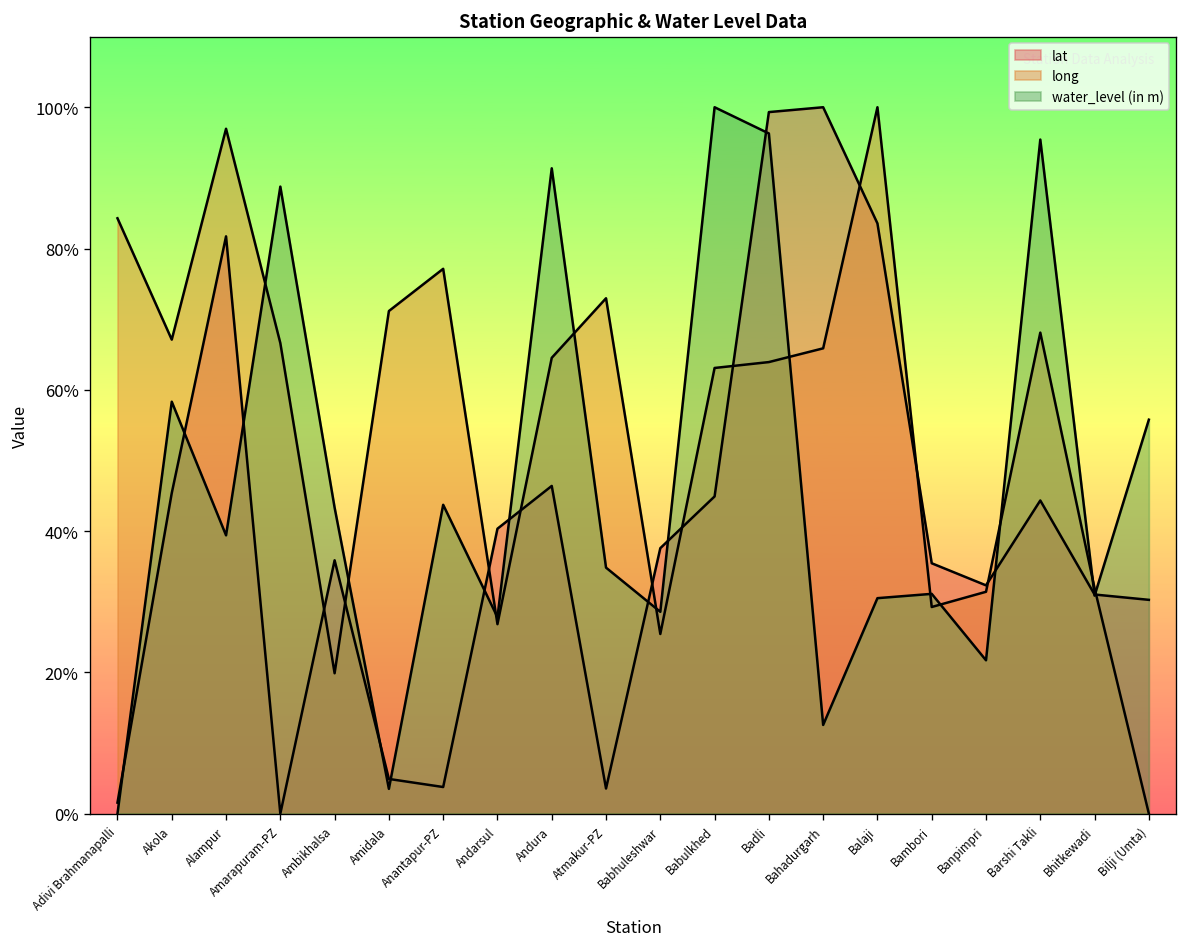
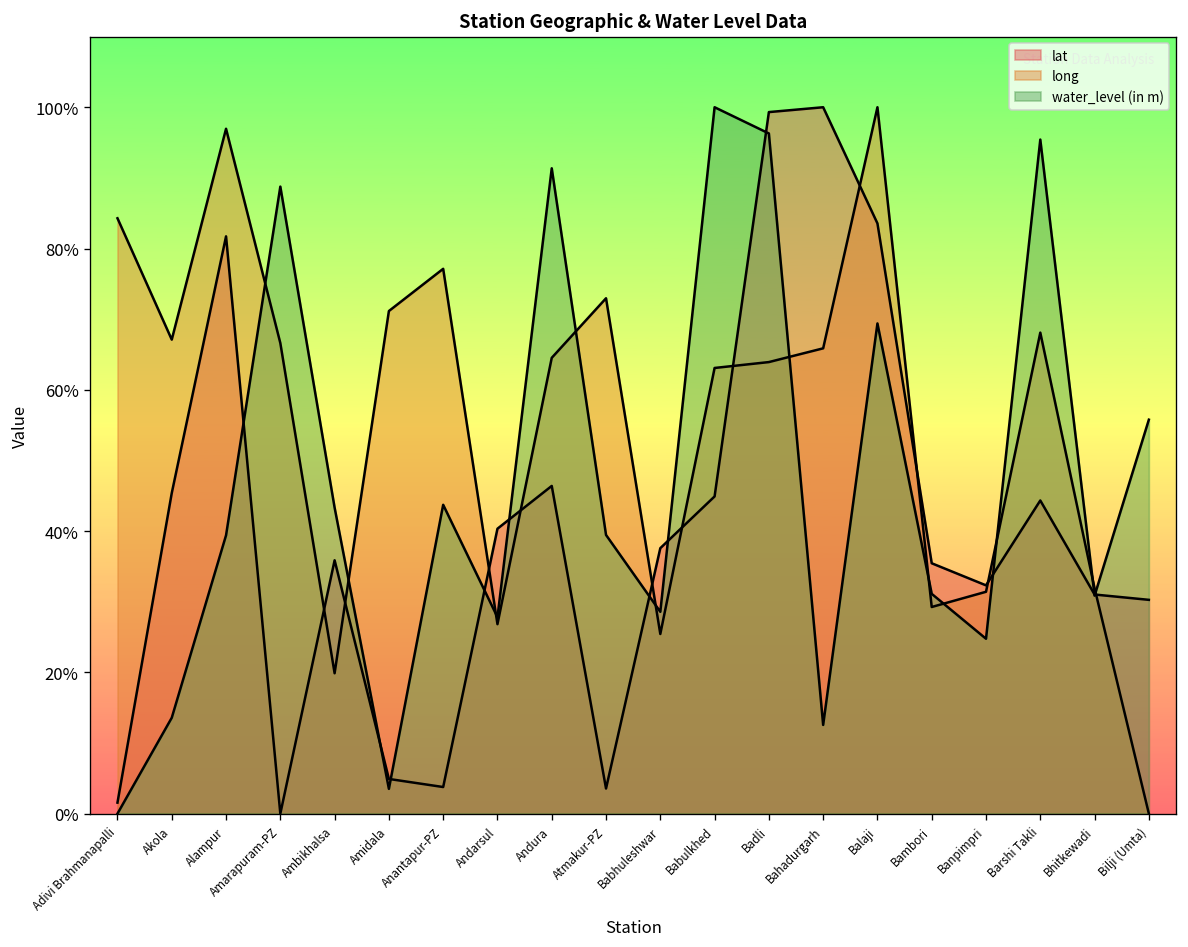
  {
    "water_level (in m)": {
      "Adivi Brahmanapalli": "0%",
-     "Akola": "58%",
+     "Akola": "14%",
      "Alampur": "39%",
      "Amarapuram-PZ": "89%",
      "Ambikhalsa": "43%",
      "Amidala": "4%",
      "Anantapur-PZ": "44%",
      "Andarsul": "28%",
      "Andura": "91%",
-     "Atmakur-PZ": "35%",
+     "Atmakur-PZ": "39%",
      "Babhuleshwar": "29%",
      "Babulkhed": "100%",
      "Badli": "96%",
      "Bahadurgarh": "13%",
-     "Balaji": "31%",
+     "Balaji": "69%",
      "Bambori": "31%",
-     "Banpimpri": "22%",
+     "Banpimpri": "25%",
      "Barshi Takli": "95%",
      "Bilji (Umta)": "56%"
    }
  }
